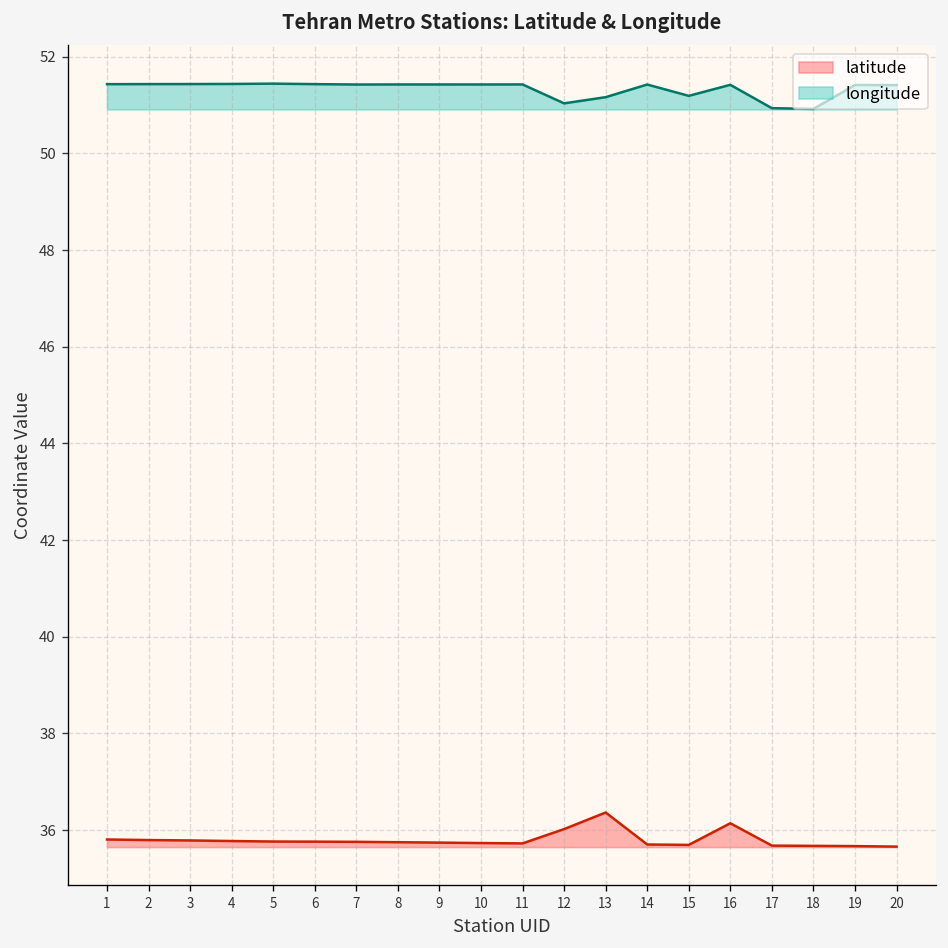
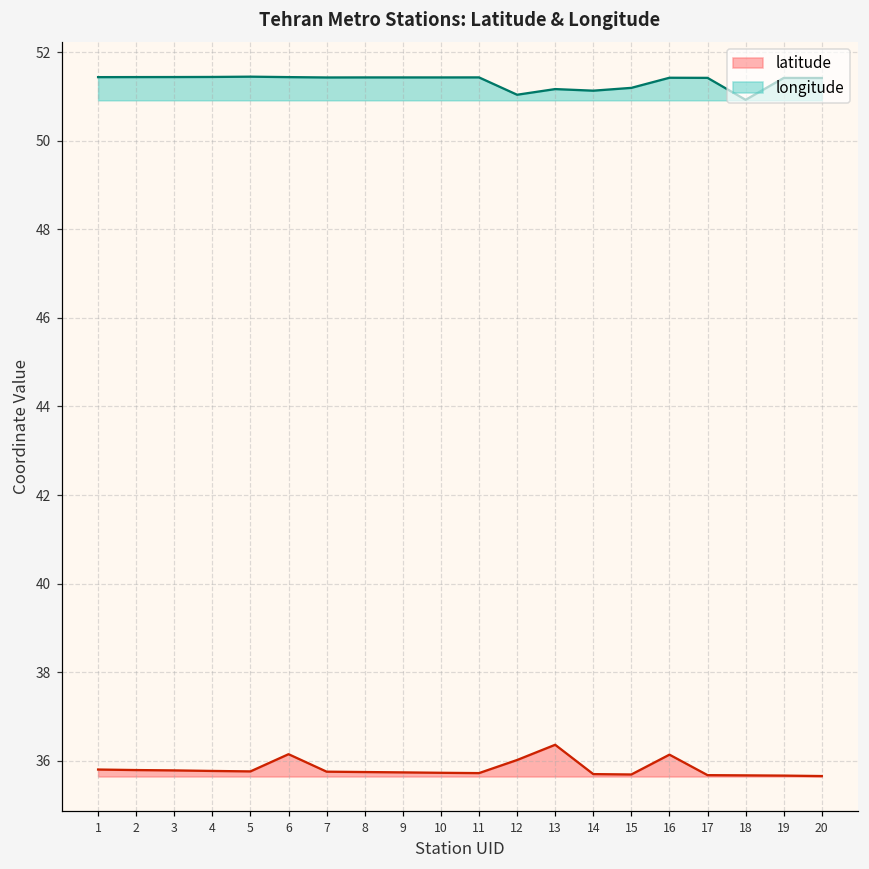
  {
    "latitude": {
      "1": 35.8,
      "2": 35.8,
      "3": 35.8,
      "4": 35.8,
      "5": 35.8,
-     "6": 35.8,
+     "6": 36.2,
      "7": 35.8,
      "8": 35.7,
      "9": 35.7,
      "10": 35.7,
      "11": 35.7,
      "12": 36.0,
      "13": 36.4,
      "14": 35.7,
      "15": 35.7,
      "16": 36.1,
      "17": 35.7,
      "18": 35.7,
      "19": 35.7,
      "20": 35.7
    },
    "longitude": {
      "1": 51.4,
      "2": 51.4,
      "3": 51.4,
      "4": 51.4,
      "5": 51.4,
      "6": 51.4,
      "7": 51.4,
      "8": 51.4,
      "9": 51.4,
      "10": 51.4,
      "11": 51.4,
      "12": 51.0,
      "13": 51.2,
-     "14": 51.4,
+     "14": 51.1,
      "15": 51.2,
      "16": 51.4,
-     "17": 50.9
+     "17": 51.4
    }
  }
